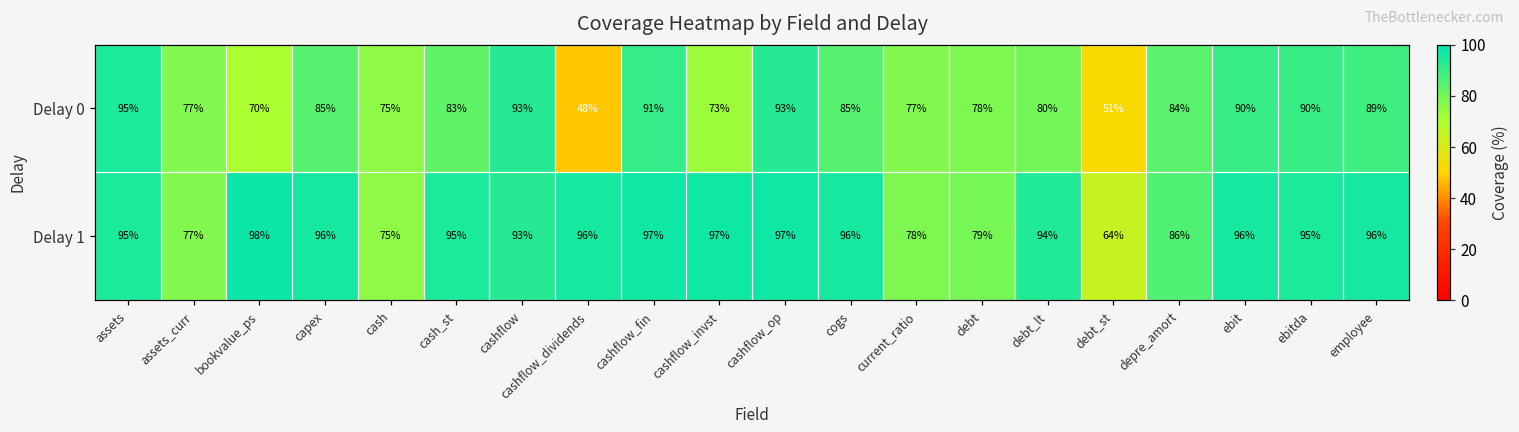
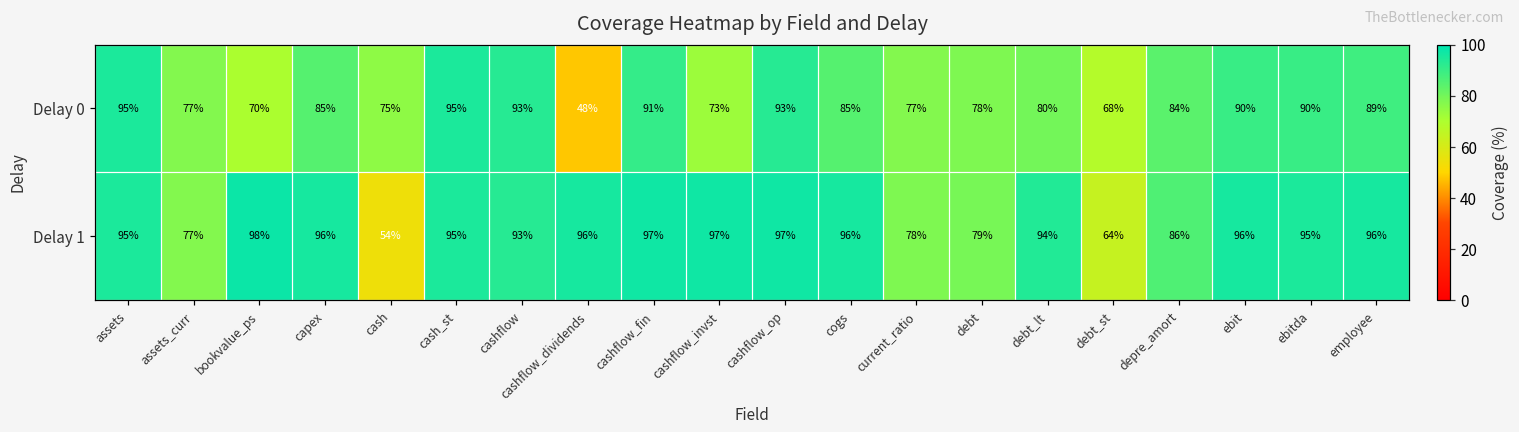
  {
    "Delay 0": {
      "assets": "95%",
      "assets_curr": "77%",
      "bookvalue_ps": "70%",
      "capex": "85%",
      "cash": "75%",
-     "cash_st": "83%",
+     "cash_st": "95%",
      "cashflow": "93%",
      "cashflow_dividends": "48%",
      "cashflow_fin": "91%",
      "cashflow_invst": "73%",
      "cashflow_op": "93%",
      "cogs": "85%",
      "current_ratio": "77%",
      "debt": "78%",
      "debt_lt": "80%",
-     "debt_st": "51%",
+     "debt_st": "68%",
      "depre_amort": "84%",
      "ebit": "90%",
      "ebitda": "90%",
      "employee": "89%"
    },
    "Delay 1": {
      "assets": "95%",
      "assets_curr": "77%",
      "bookvalue_ps": "98%",
      "capex": "96%",
-     "cash": "75%",
+     "cash": "54%",
      "cash_st": "95%",
      "cashflow": "93%",
      "cashflow_dividends": "96%",
      "cashflow_fin": "97%",
      "cashflow_invst": "97%",
      "cashflow_op": "97%",
      "cogs": "96%",
      "current_ratio": "78%",
      "debt": "79%",
      "debt_lt": "94%",
      "debt_st": "64%",
      "depre_amort": "86%",
      "ebit": "96%",
      "ebitda": "95%",
      "employee": "96%"
    }
  }
